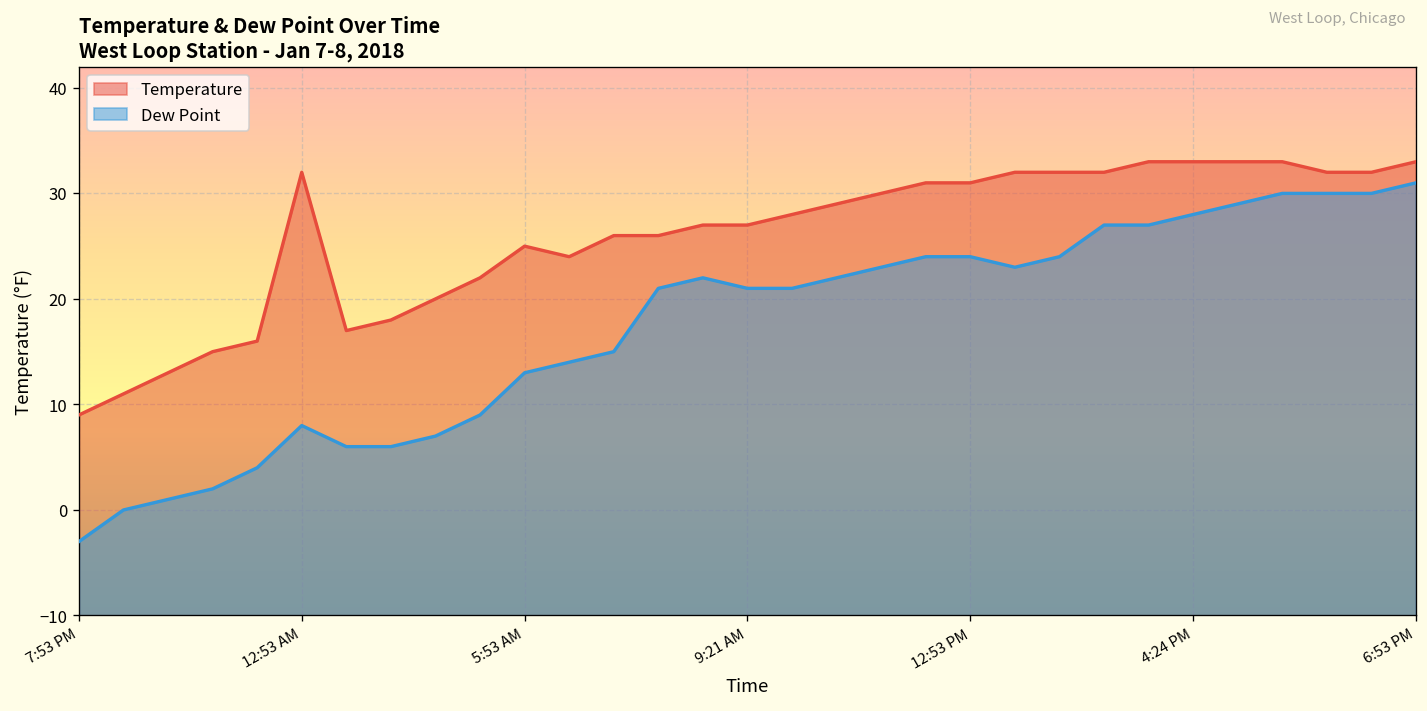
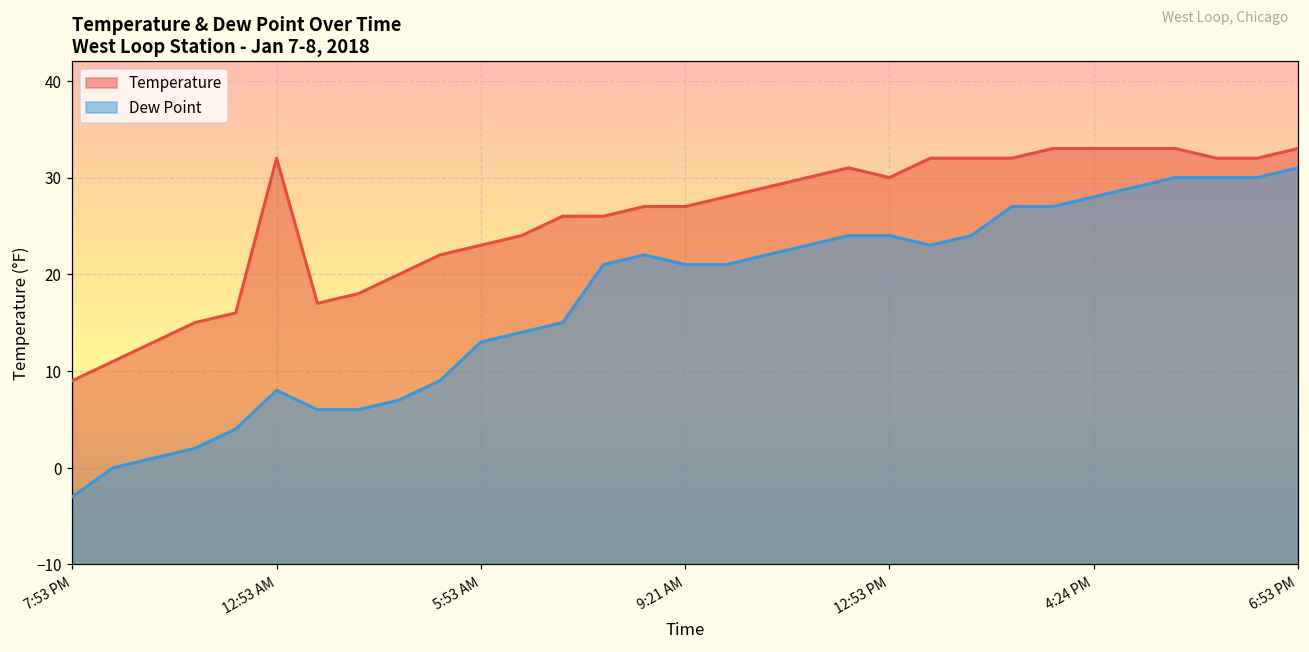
  {
    "Temperature": {
      "7:53 PM": 9,
      "12:53 AM": 32,
-     "5:53 AM": 25,
+     "5:53 AM": 23,
      "9:21 AM": 27,
-     "12:53 PM": 31,
+     "12:53 PM": 30,
      "4:24 PM": 33,
      "6:53 PM": 33
    },
    "Dew Point": {
      "7:53 PM": -3,
      "12:53 AM": 8,
      "5:53 AM": 13,
      "9:21 AM": 21,
      "12:53 PM": 24,
      "4:24 PM": 28,
      "6:53 PM": 31
    }
  }
